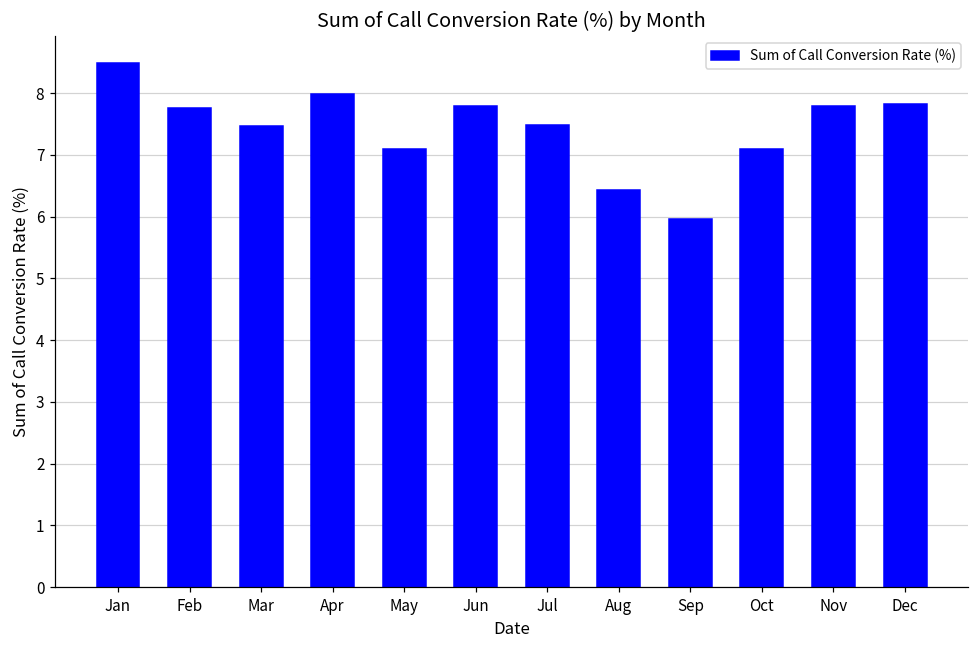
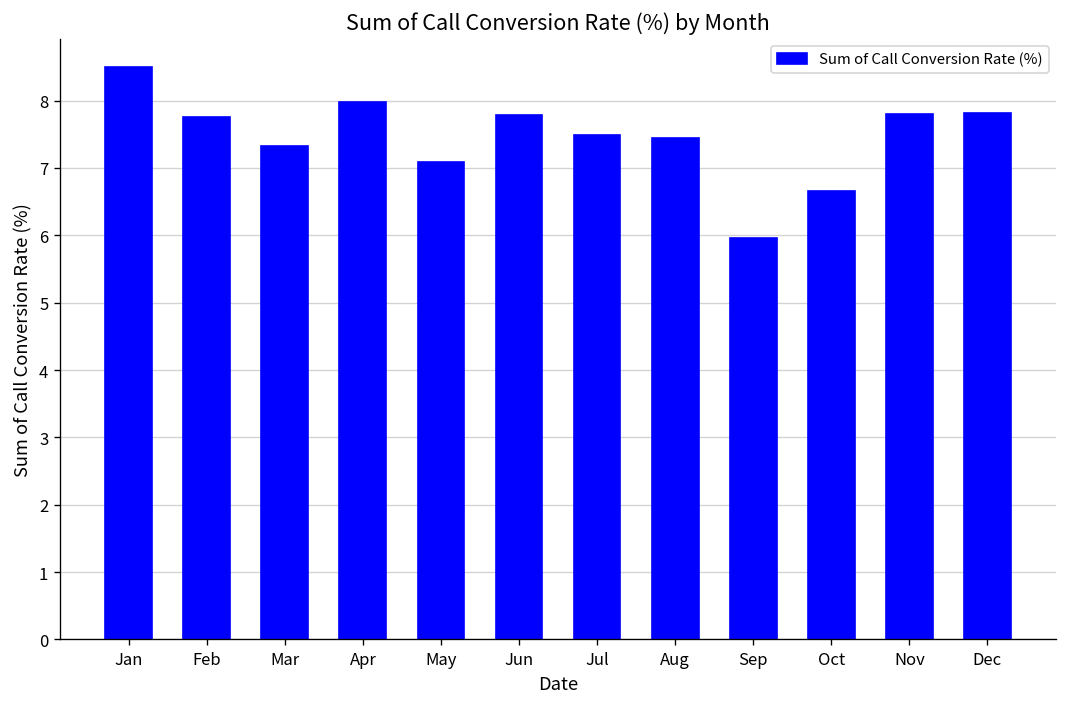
  {
    "Jan": 8.5,
    "Feb": 7.8,
-   "Mar": 7.5,
+   "Mar": 7.3,
    "Apr": 8.0,
    "May": 7.1,
    "Jun": 7.8,
    "Jul": 7.5,
-   "Aug": 6.4,
+   "Aug": 7.4,
    "Sep": 6.0,
-   "Oct": 7.1,
+   "Oct": 6.7,
    "Nov": 7.8,
    "Dec": 7.8
  }
